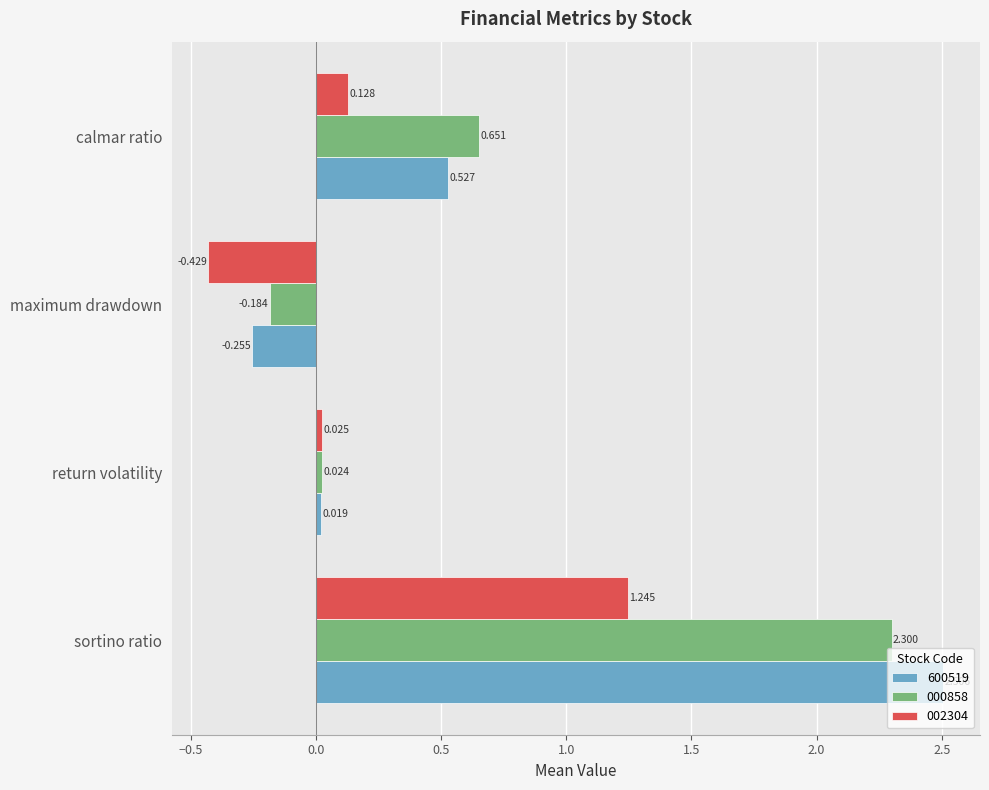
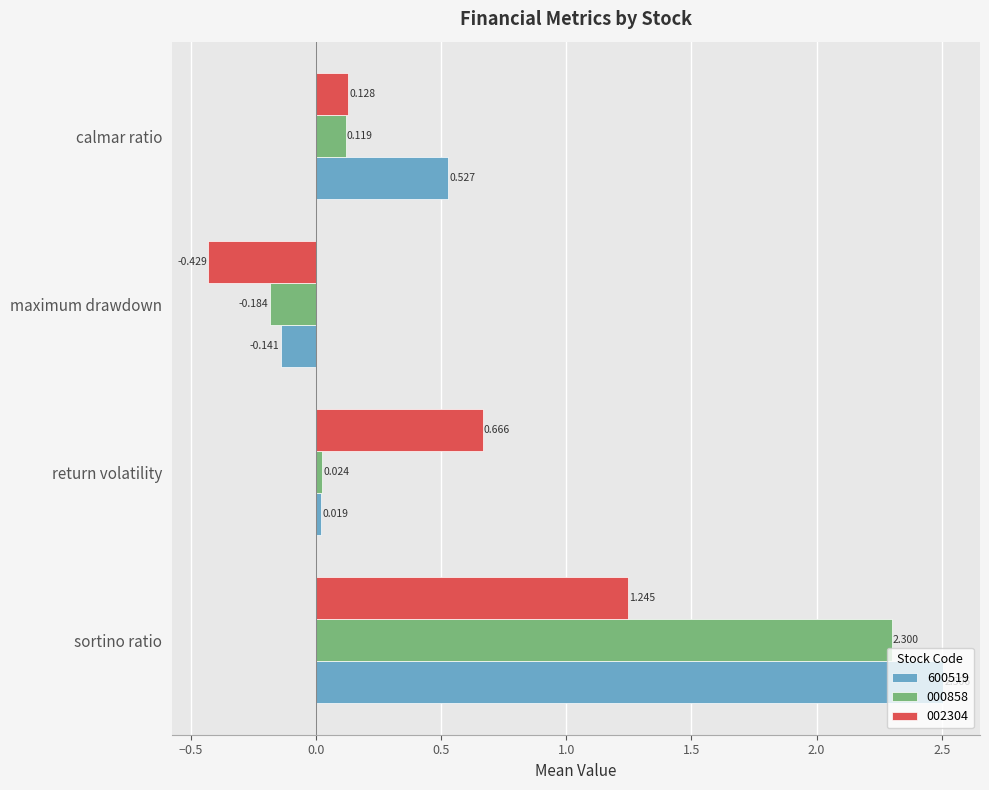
  {
    "600519": {
      "calmar ratio": 0.527,
-     "maximum drawdown": -0.255,
+     "maximum drawdown": -0.141,
      "return volatility": 0.019
    },
    "000858": {
-     "calmar ratio": 0.651,
+     "calmar ratio": 0.119,
      "maximum drawdown": -0.184,
      "return volatility": 0.024,
      "sortino ratio": 2.300
    },
    "002304": {
      "calmar ratio": 0.128,
      "maximum drawdown": -0.429,
-     "return volatility": 0.025,
+     "return volatility": 0.666,
      "sortino ratio": 1.245
    }
  }
